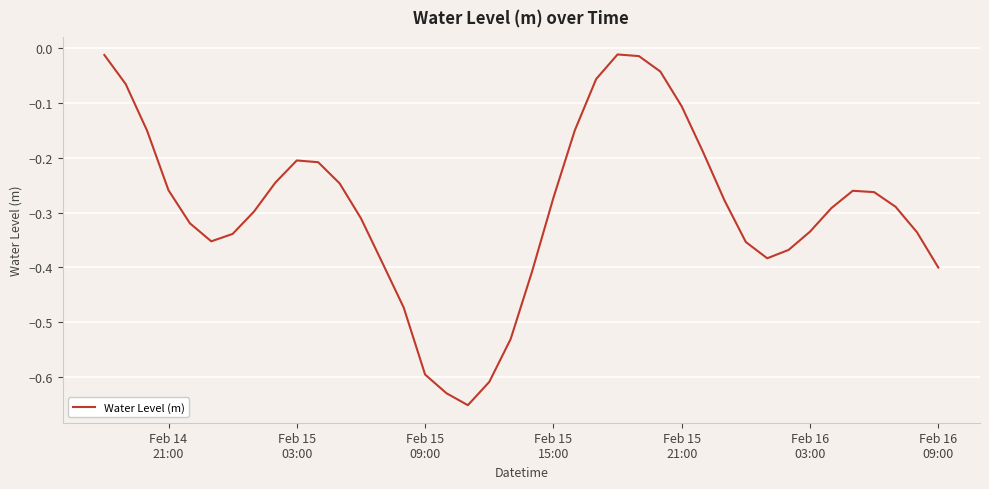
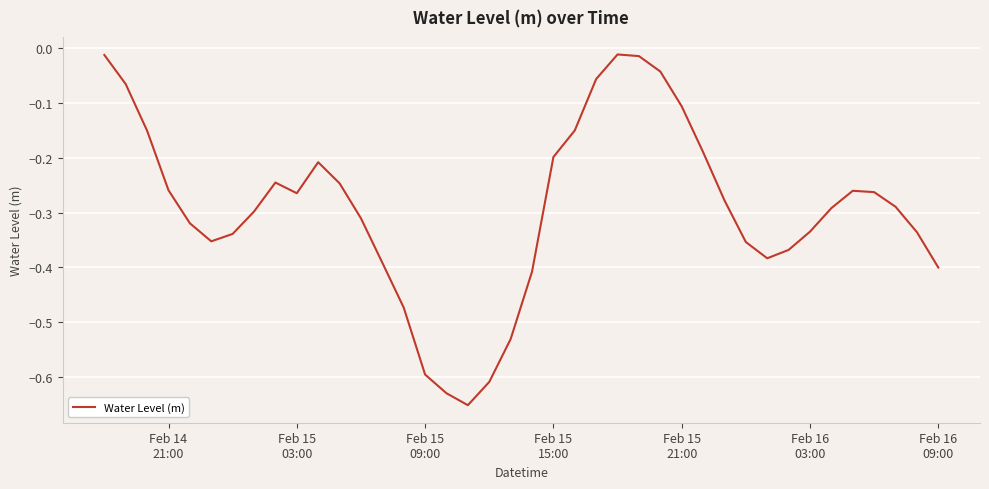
  {
    "Feb 14 21:00": -0.26,
-   "Feb 15 03:00": -0.20,
+   "Feb 15 03:00": -0.26,
    "Feb 15 09:00": -0.60,
-   "Feb 15 15:00": -0.27,
+   "Feb 15 15:00": -0.20,
    "Feb 15 21:00": -0.11,
    "Feb 16 03:00": -0.33,
    "Feb 16 09:00": -0.40
  }
